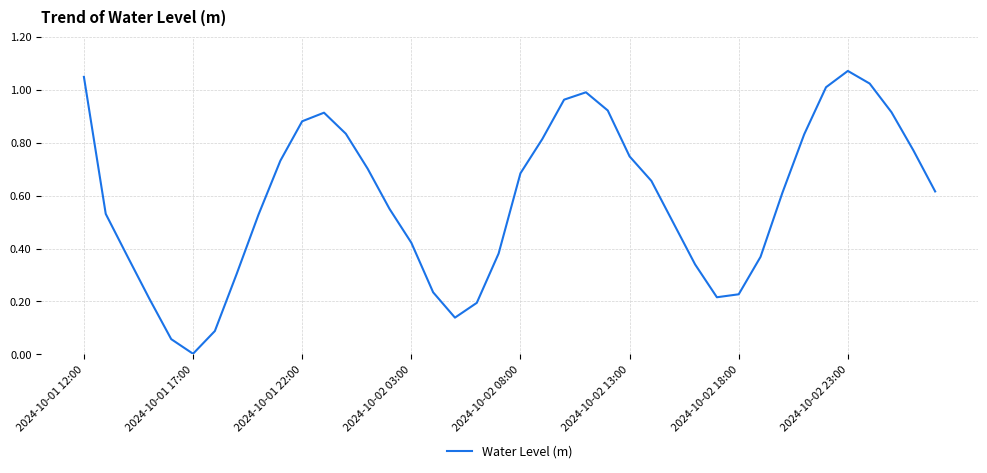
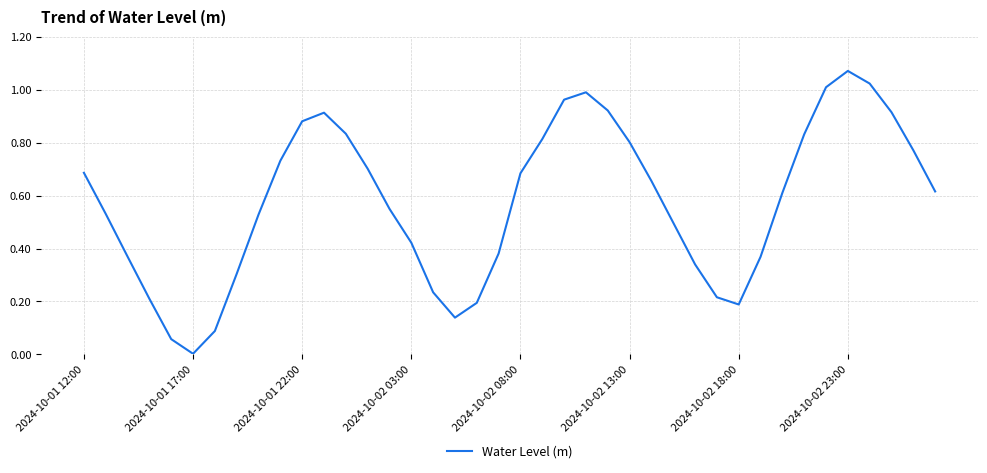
  {
-   "2024-10-01 12:00": 1.05,
+   "2024-10-01 12:00": 0.69,
    "2024-10-01 17:00": 0.00,
    "2024-10-01 22:00": 0.88,
    "2024-10-02 03:00": 0.42,
    "2024-10-02 08:00": 0.68,
-   "2024-10-02 13:00": 0.75,
-   "2024-10-02 18:00": 0.23,
+   "2024-10-02 13:00": 0.80,
+   "2024-10-02 18:00": 0.19,
    "2024-10-02 23:00": 1.07
  }
